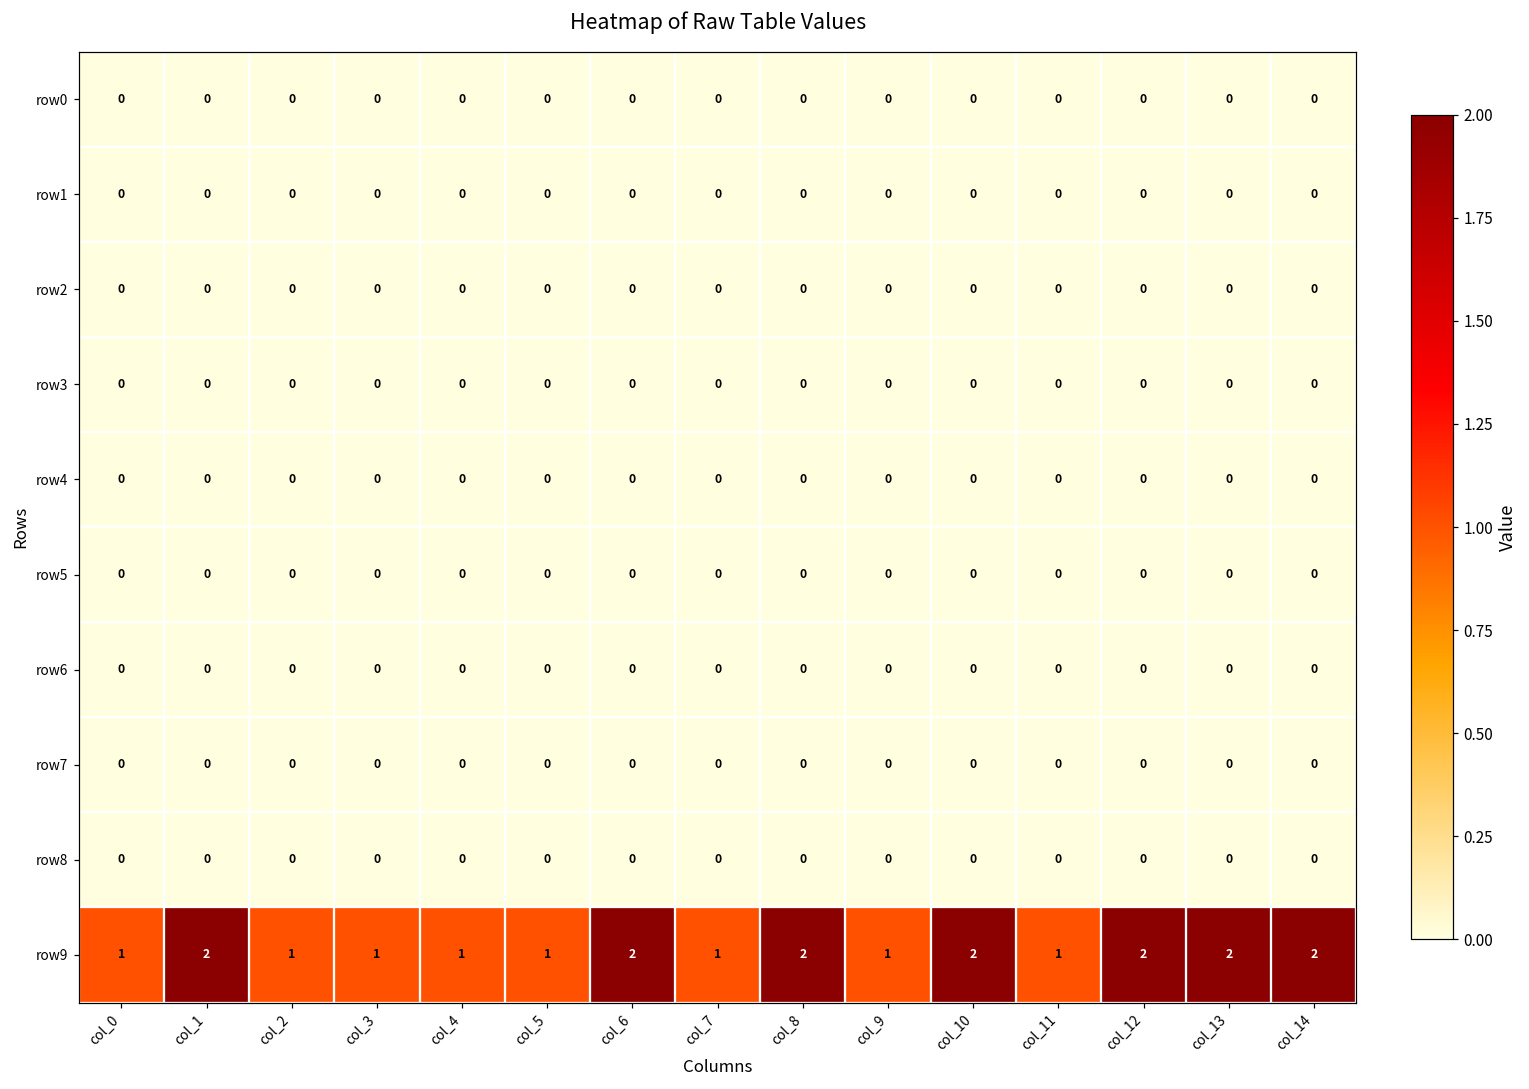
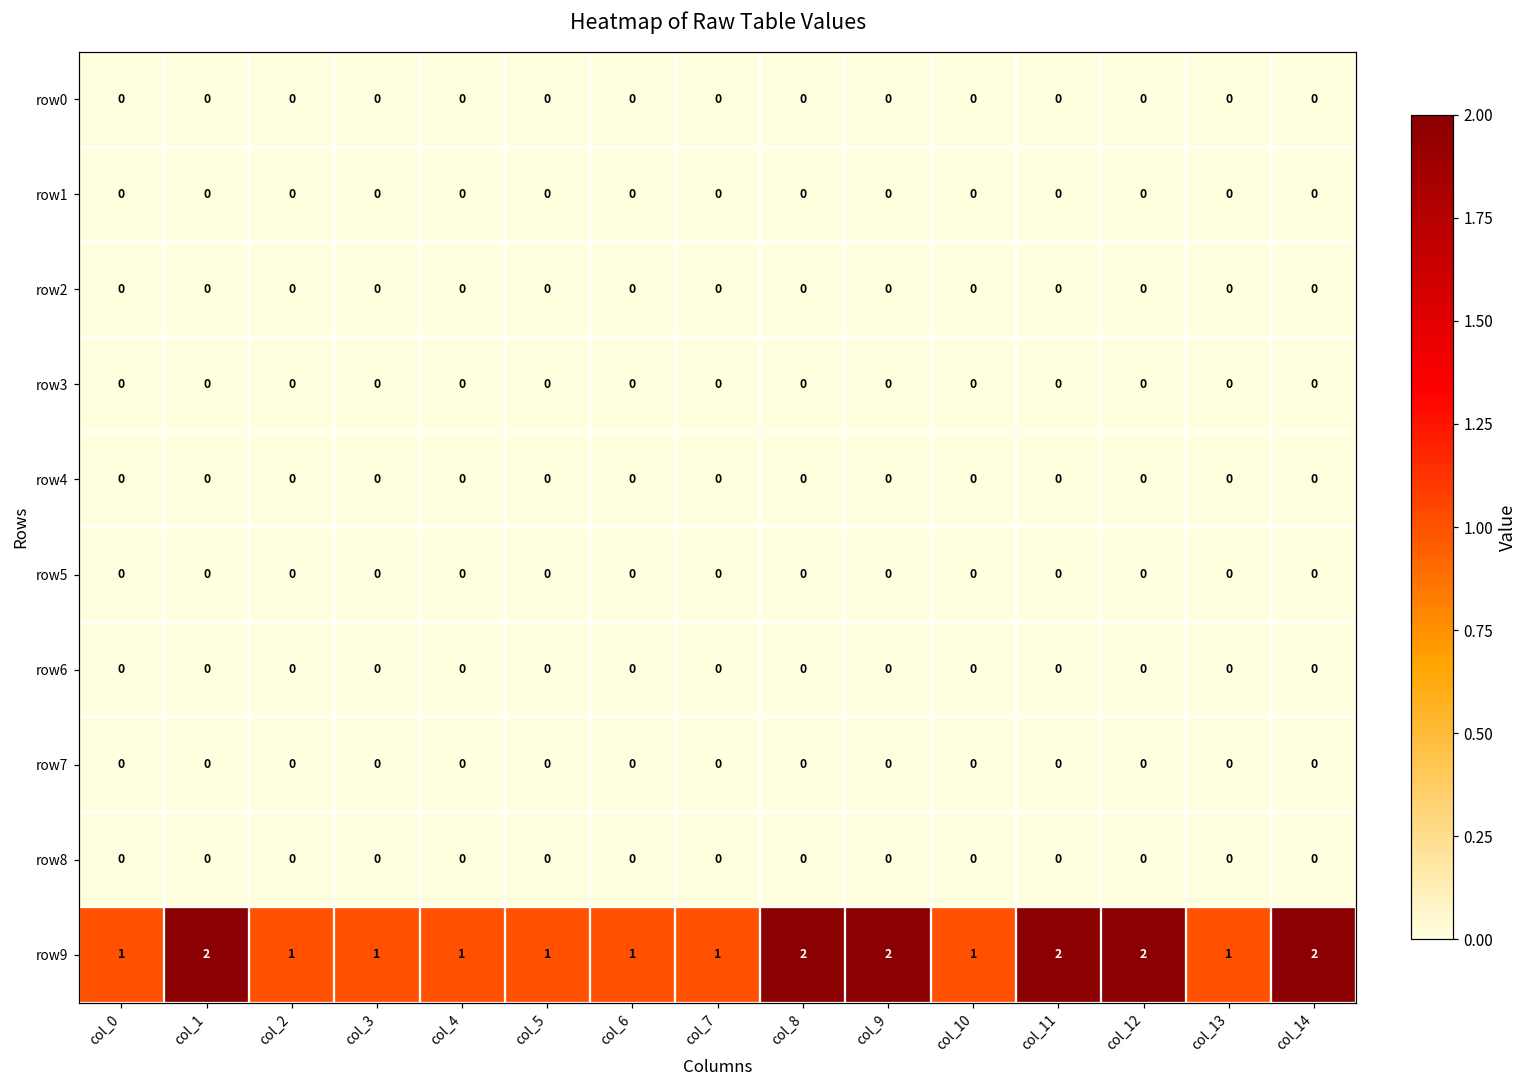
  {
    "row0": {
      "col_0": 0,
      "col_1": 0,
      "col_2": 0,
      "col_3": 0,
      "col_4": 0,
      "col_5": 0,
      "col_6": 0,
      "col_7": 0,
      "col_8": 0,
      "col_9": 0,
      "col_10": 0,
      "col_11": 0,
      "col_12": 0,
      "col_13": 0,
      "col_14": 0
    },
    "row1": {
      "col_0": 0,
      "col_1": 0,
      "col_2": 0,
      "col_3": 0,
      "col_4": 0,
      "col_5": 0,
      "col_6": 0,
      "col_7": 0,
      "col_8": 0,
      "col_9": 0,
      "col_10": 0,
      "col_11": 0,
      "col_12": 0,
      "col_13": 0,
      "col_14": 0
    },
    "row2": {
      "col_0": 0,
      "col_1": 0,
      "col_2": 0,
      "col_3": 0,
      "col_4": 0,
      "col_5": 0,
      "col_6": 0,
      "col_7": 0,
      "col_8": 0,
      "col_9": 0,
      "col_10": 0,
      "col_11": 0,
      "col_12": 0,
      "col_13": 0,
      "col_14": 0
    },
    "row3": {
      "col_0": 0,
      "col_1": 0,
      "col_2": 0,
      "col_3": 0,
      "col_4": 0,
      "col_5": 0,
      "col_6": 0,
      "col_7": 0,
      "col_8": 0,
      "col_9": 0,
      "col_10": 0,
      "col_11": 0,
      "col_12": 0,
      "col_13": 0,
      "col_14": 0
    },
    "row4": {
      "col_0": 0,
      "col_1": 0,
      "col_2": 0,
      "col_3": 0,
      "col_4": 0,
      "col_5": 0,
      "col_6": 0,
      "col_7": 0,
      "col_8": 0,
      "col_9": 0,
      "col_10": 0,
      "col_11": 0,
      "col_12": 0,
      "col_13": 0,
      "col_14": 0
    },
    "row5": {
      "col_0": 0,
      "col_1": 0,
      "col_2": 0,
      "col_3": 0,
      "col_4": 0,
      "col_5": 0,
      "col_6": 0,
      "col_7": 0,
      "col_8": 0,
      "col_9": 0,
      "col_10": 0,
      "col_11": 0,
      "col_12": 0,
      "col_13": 0,
      "col_14": 0
    },
    "row6": {
      "col_0": 0,
      "col_1": 0,
      "col_2": 0,
      "col_3": 0,
      "col_4": 0,
      "col_5": 0,
      "col_6": 0,
      "col_7": 0,
      "col_8": 0,
      "col_9": 0,
      "col_10": 0,
      "col_11": 0,
      "col_12": 0,
      "col_13": 0,
      "col_14": 0
    },
    "row7": {
      "col_0": 0,
      "col_1": 0,
      "col_2": 0,
      "col_3": 0,
      "col_4": 0,
      "col_5": 0,
      "col_6": 0,
      "col_7": 0,
      "col_8": 0,
      "col_9": 0,
      "col_10": 0,
      "col_11": 0,
      "col_12": 0,
      "col_13": 0,
      "col_14": 0
    },
    "row8": {
      "col_0": 0,
      "col_1": 0,
      "col_2": 0,
      "col_3": 0,
      "col_4": 0,
      "col_5": 0,
      "col_6": 0,
      "col_7": 0,
      "col_8": 0,
      "col_9": 0,
      "col_10": 0,
      "col_11": 0,
      "col_12": 0,
      "col_13": 0,
      "col_14": 0
    },
    "row9": {
      "col_0": 1,
      "col_1": 2,
      "col_2": 1,
      "col_3": 1,
      "col_4": 1,
      "col_5": 1,
-     "col_6": 2,
+     "col_6": 1,
      "col_7": 1,
      "col_8": 2,
-     "col_9": 1,
-     "col_10": 2,
-     "col_11": 1,
+     "col_9": 2,
+     "col_10": 1,
+     "col_11": 2,
      "col_12": 2,
-     "col_13": 2,
+     "col_13": 1,
      "col_14": 2
    }
  }
